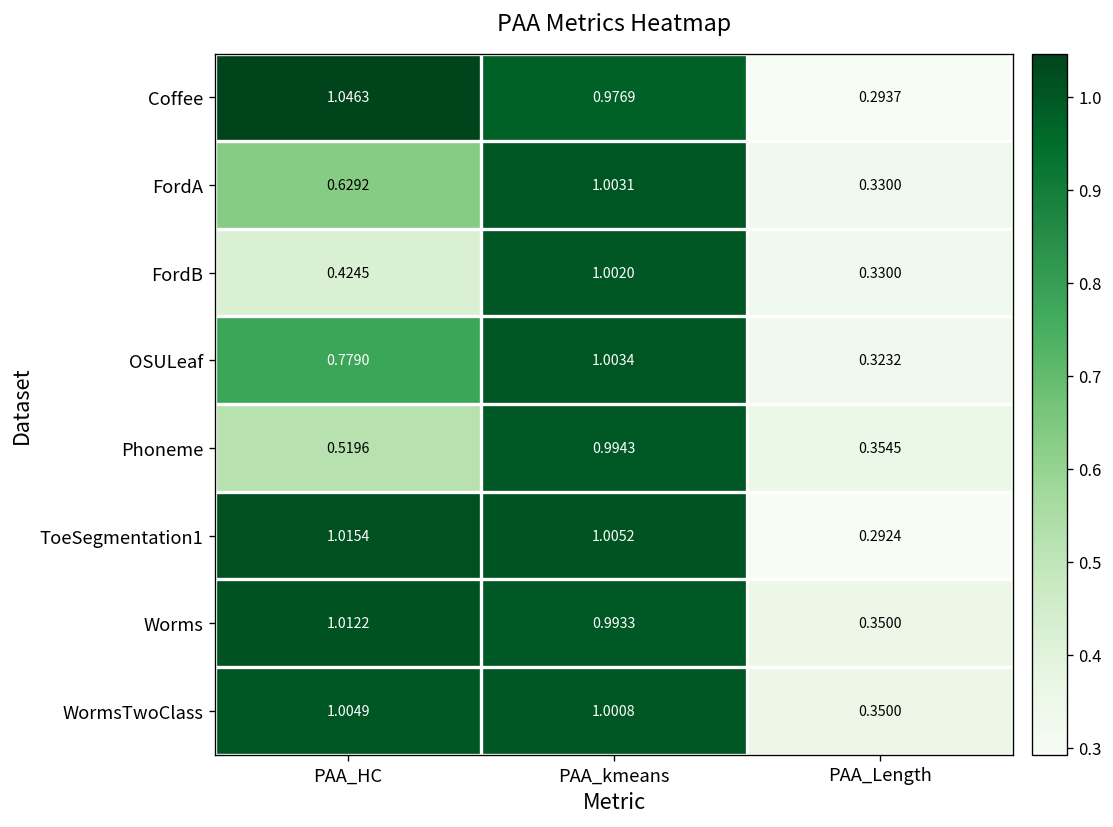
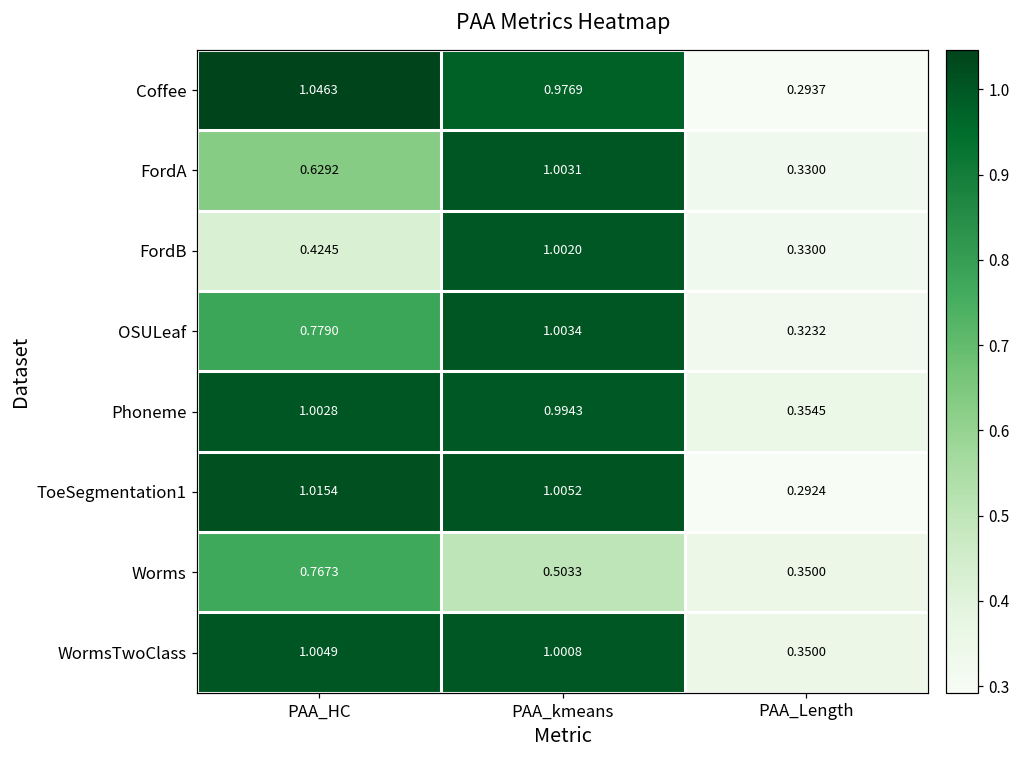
  {
    "Coffee": {
      "PAA_HC": 1.0463,
      "PAA_kmeans": 0.9769,
      "PAA_Length": 0.2937
    },
    "FordA": {
      "PAA_HC": 0.6292,
      "PAA_kmeans": 1.0031,
      "PAA_Length": 0.3300
    },
    "FordB": {
      "PAA_HC": 0.4245,
      "PAA_kmeans": 1.0020,
      "PAA_Length": 0.3300
    },
    "OSULeaf": {
      "PAA_HC": 0.7790,
      "PAA_kmeans": 1.0034,
      "PAA_Length": 0.3232
    },
    "Phoneme": {
-     "PAA_HC": 0.5196,
+     "PAA_HC": 1.0028,
      "PAA_kmeans": 0.9943,
      "PAA_Length": 0.3545
    },
    "ToeSegmentation1": {
      "PAA_HC": 1.0154,
      "PAA_kmeans": 1.0052,
      "PAA_Length": 0.2924
    },
    "Worms": {
-     "PAA_HC": 1.0122,
-     "PAA_kmeans": 0.9933,
+     "PAA_HC": 0.7673,
+     "PAA_kmeans": 0.5033,
      "PAA_Length": 0.3500
    },
    "WormsTwoClass": {
      "PAA_HC": 1.0049,
      "PAA_kmeans": 1.0008,
      "PAA_Length": 0.3500
    }
  }
